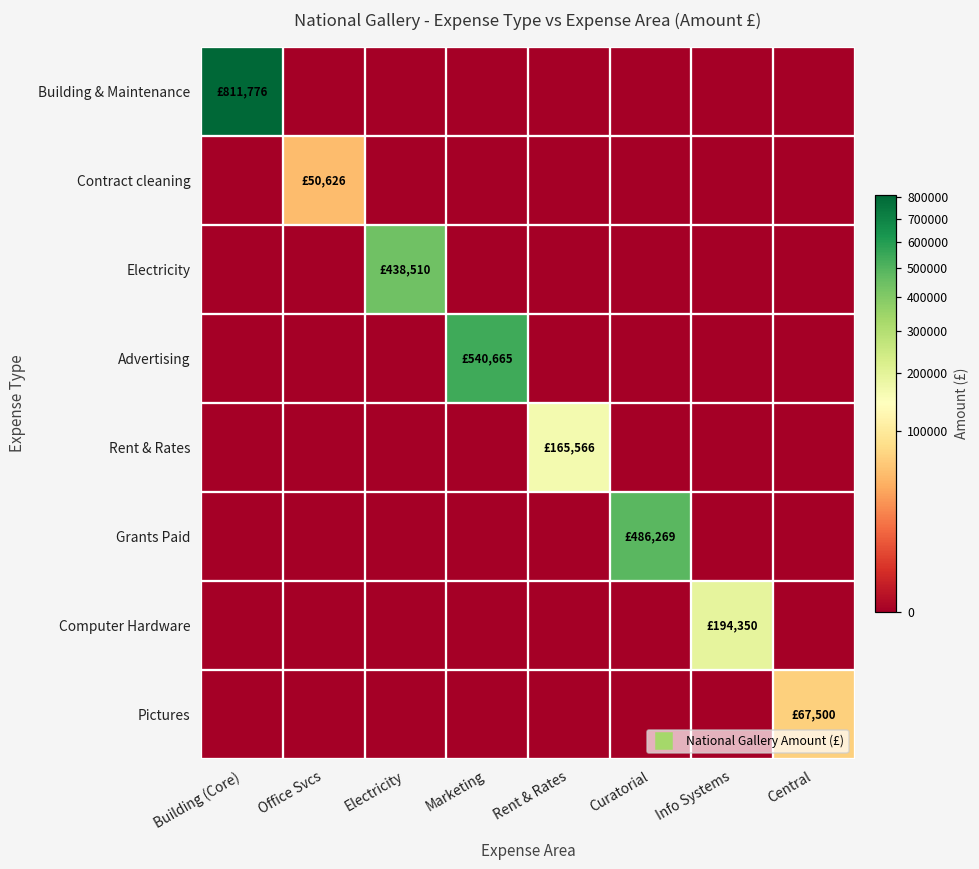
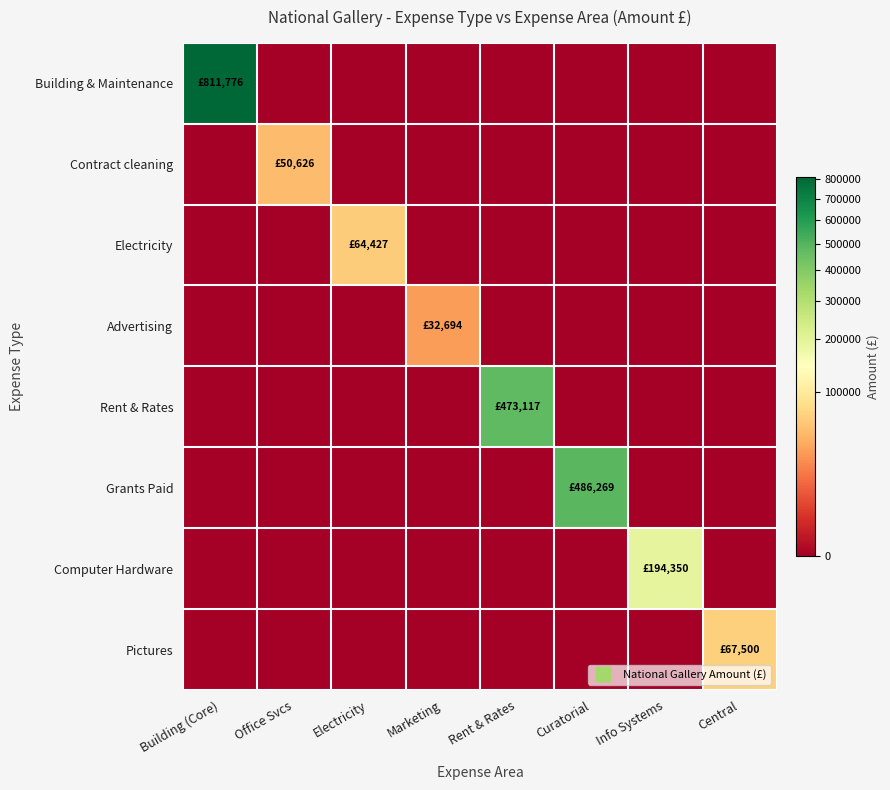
  {
    "Building & Maintenance": {
      "Building (Core)": "£811,776"
    },
    "Contract cleaning": {
      "Office Svcs": "£50,626"
    },
    "Electricity": {
-     "Electricity": "£438,510"
+     "Electricity": "£64,427"
    },
    "Advertising": {
-     "Marketing": "£540,665"
+     "Marketing": "£32,694"
    },
    "Rent & Rates": {
-     "Rent & Rates": "£165,566"
+     "Rent & Rates": "£473,117"
    },
    "Grants Paid": {
      "Curatorial": "£486,269"
    },
    "Computer Hardware": {
      "Info Systems": "£194,350"
    },
    "Pictures": {
      "Central": "£67,500"
    }
  }
